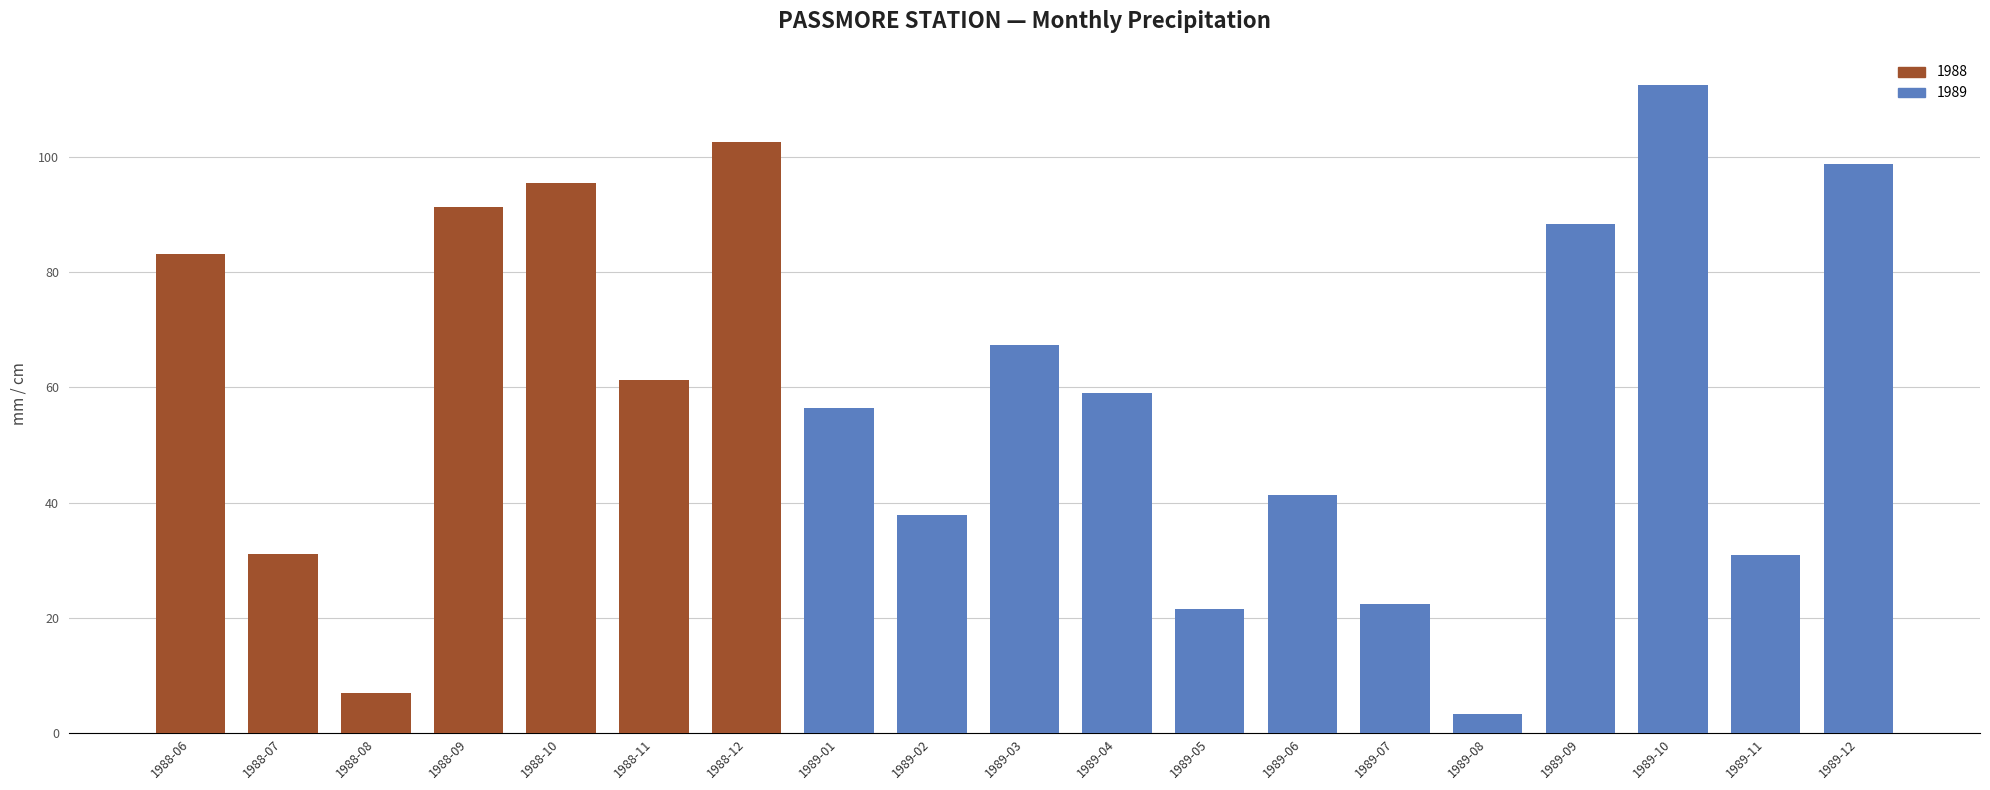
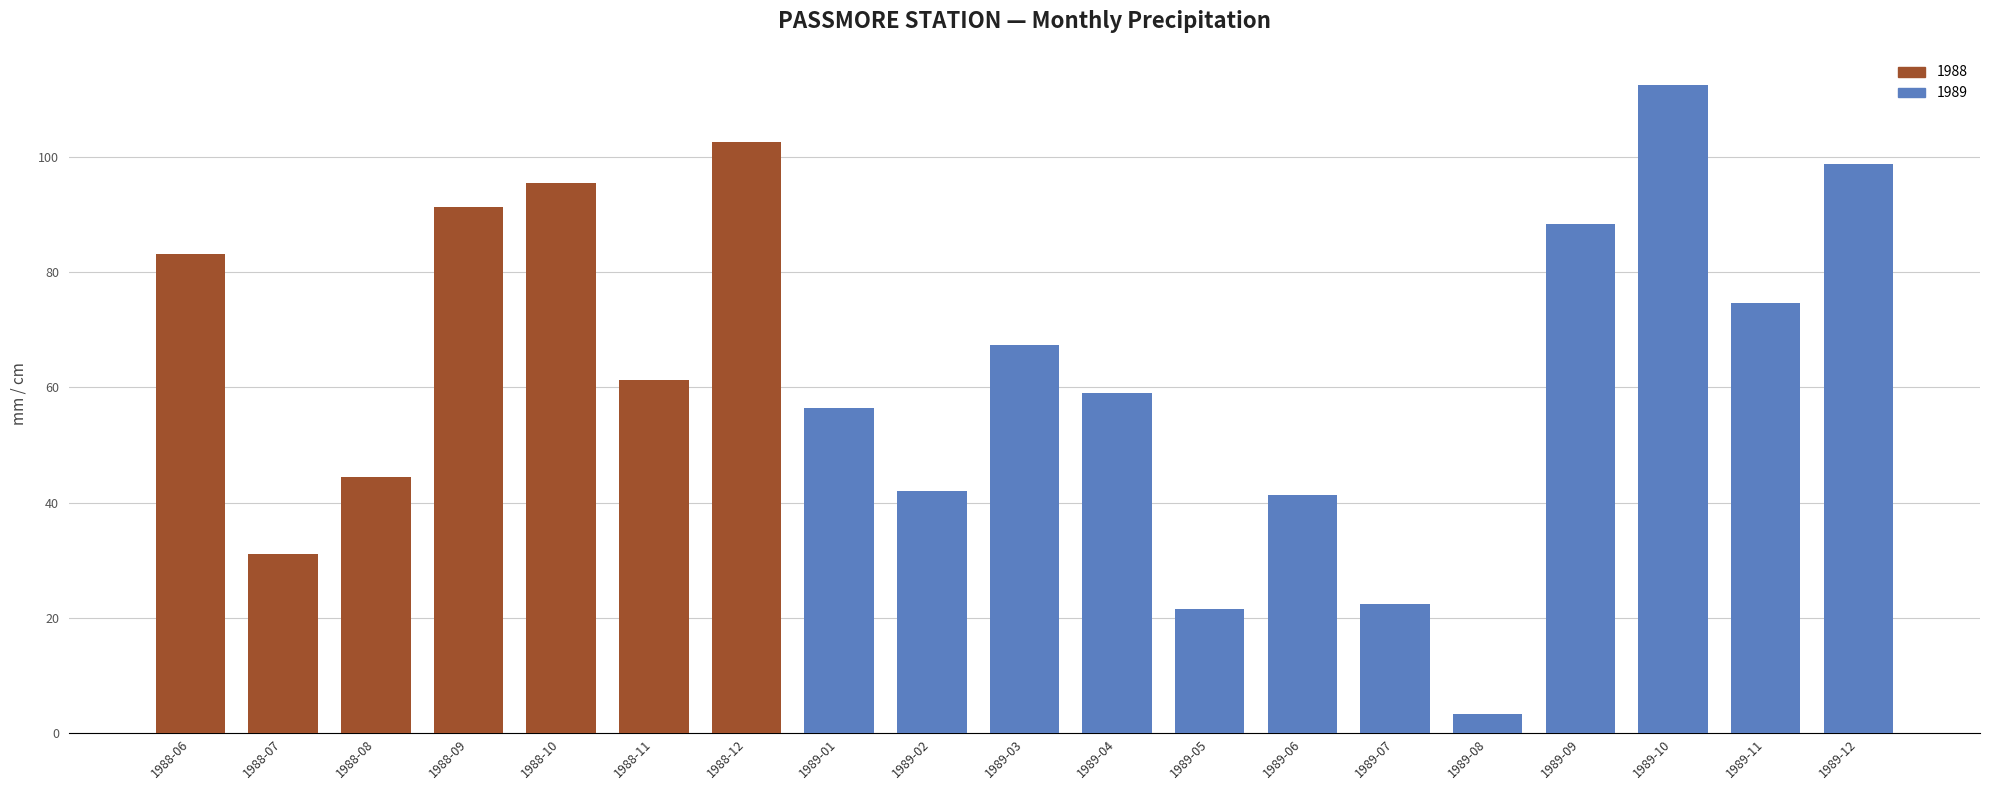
  {
    "1988-06": 83,
    "1988-07": 31,
-   "1988-08": 7,
+   "1988-08": 44,
    "1988-09": 91,
    "1988-10": 95,
    "1988-11": 61,
    "1988-12": 103,
    "1989-01": 56,
-   "1989-02": 38,
+   "1989-02": 42,
    "1989-03": 67,
    "1989-04": 59,
    "1989-05": 22,
    "1989-06": 41,
    "1989-07": 22,
    "1989-08": 3,
    "1989-09": 88,
    "1989-10": 112,
-   "1989-11": 31,
+   "1989-11": 75,
    "1989-12": 99
  }
